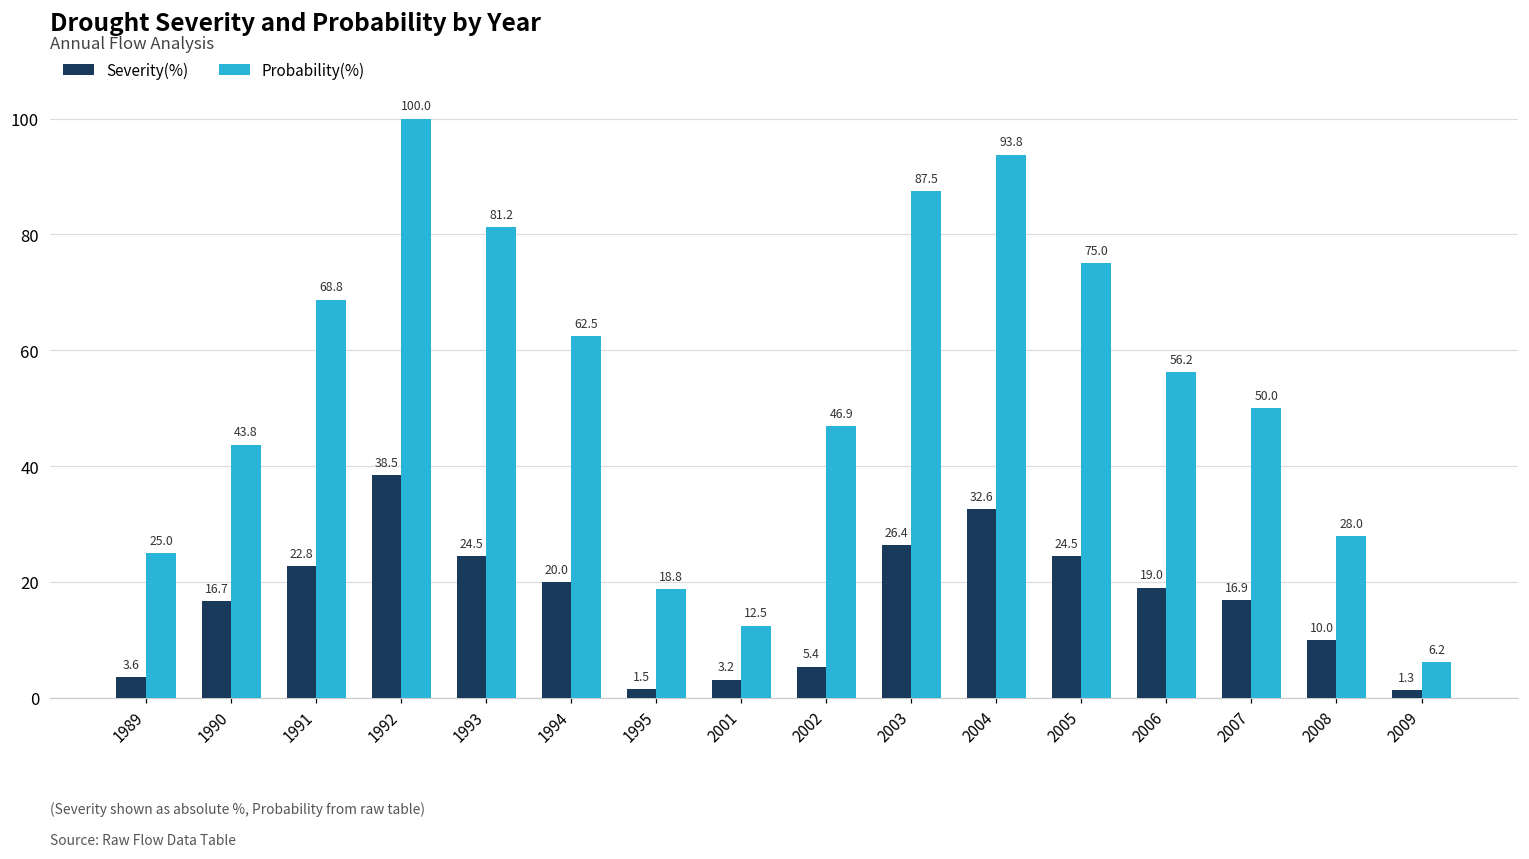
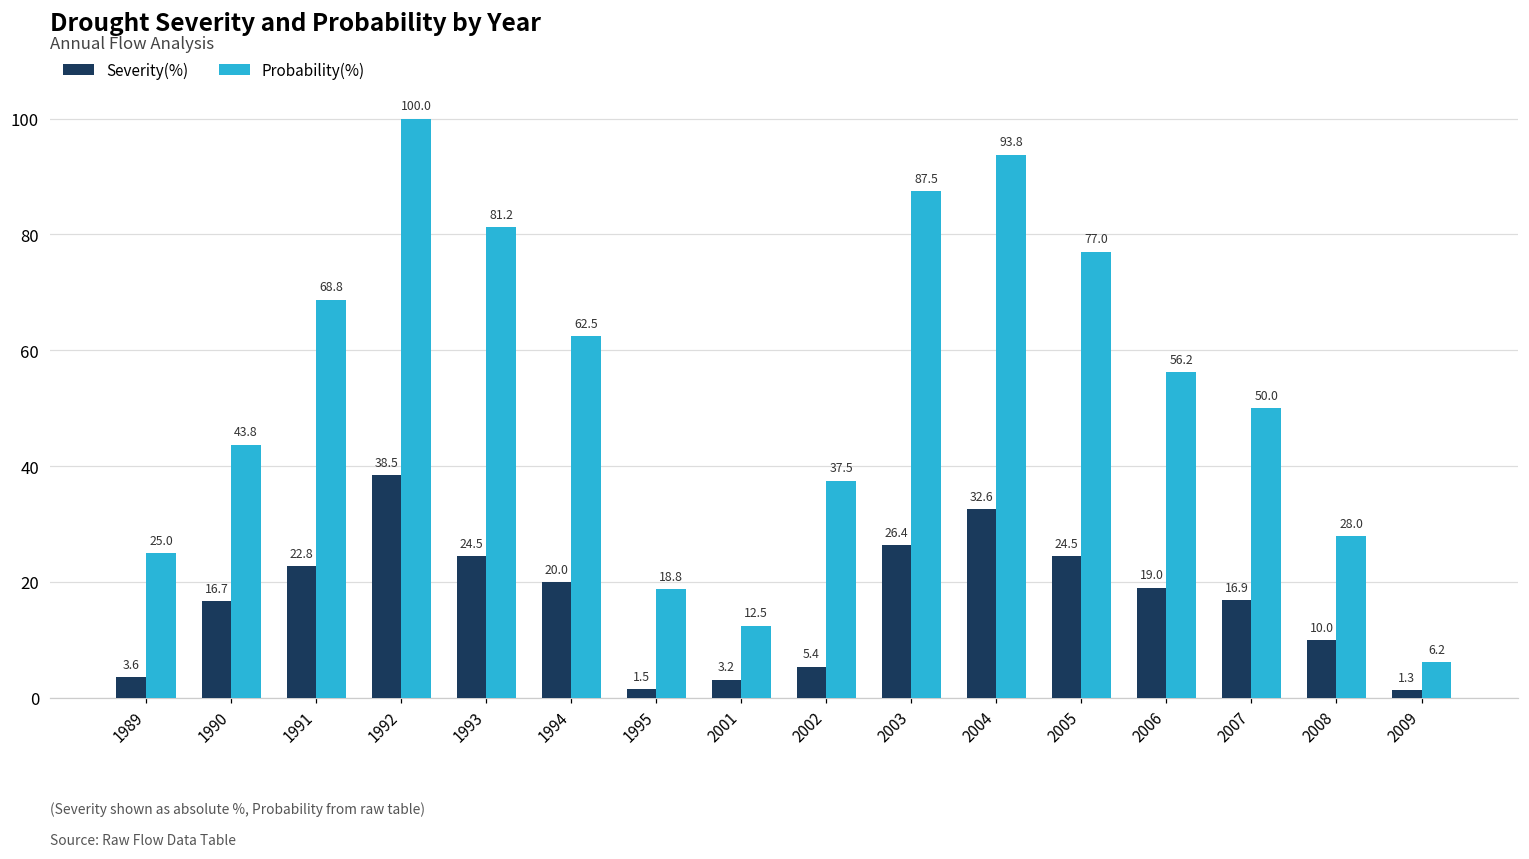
  {
    "Severity(%)": {
      "1989": 3.6,
      "1990": 16.7,
      "1991": 22.8,
      "1992": 38.5,
      "1993": 24.5,
      "1994": 20.0,
      "1995": 1.5,
      "2001": 3.2,
      "2002": 5.4,
      "2003": 26.4,
      "2004": 32.6,
      "2005": 24.5,
      "2006": 19.0,
      "2007": 16.9,
      "2008": 10.0,
      "2009": 1.3
    },
    "Probability(%)": {
      "1989": 25.0,
      "1990": 43.8,
      "1991": 68.8,
      "1992": 100.0,
      "1993": 81.2,
      "1994": 62.5,
      "1995": 18.8,
      "2001": 12.5,
-     "2002": 46.9,
+     "2002": 37.5,
      "2003": 87.5,
      "2004": 93.8,
-     "2005": 75.0,
+     "2005": 77.0,
      "2006": 56.2,
      "2007": 50.0,
      "2008": 28.0,
      "2009": 6.2
    }
  }
